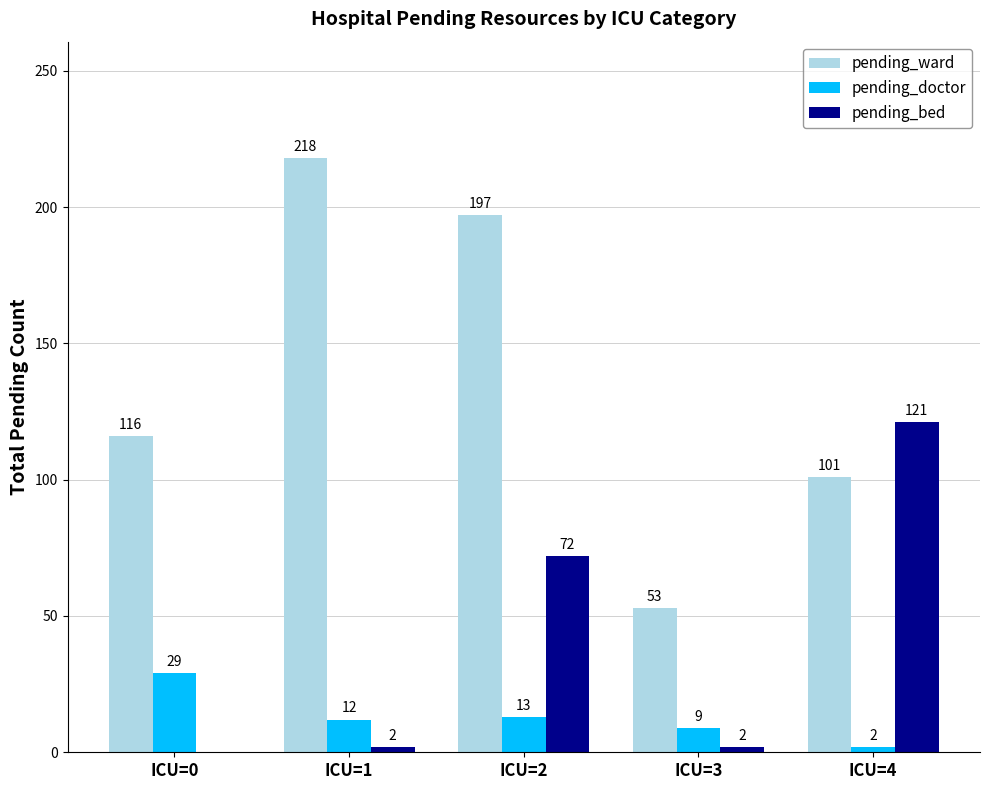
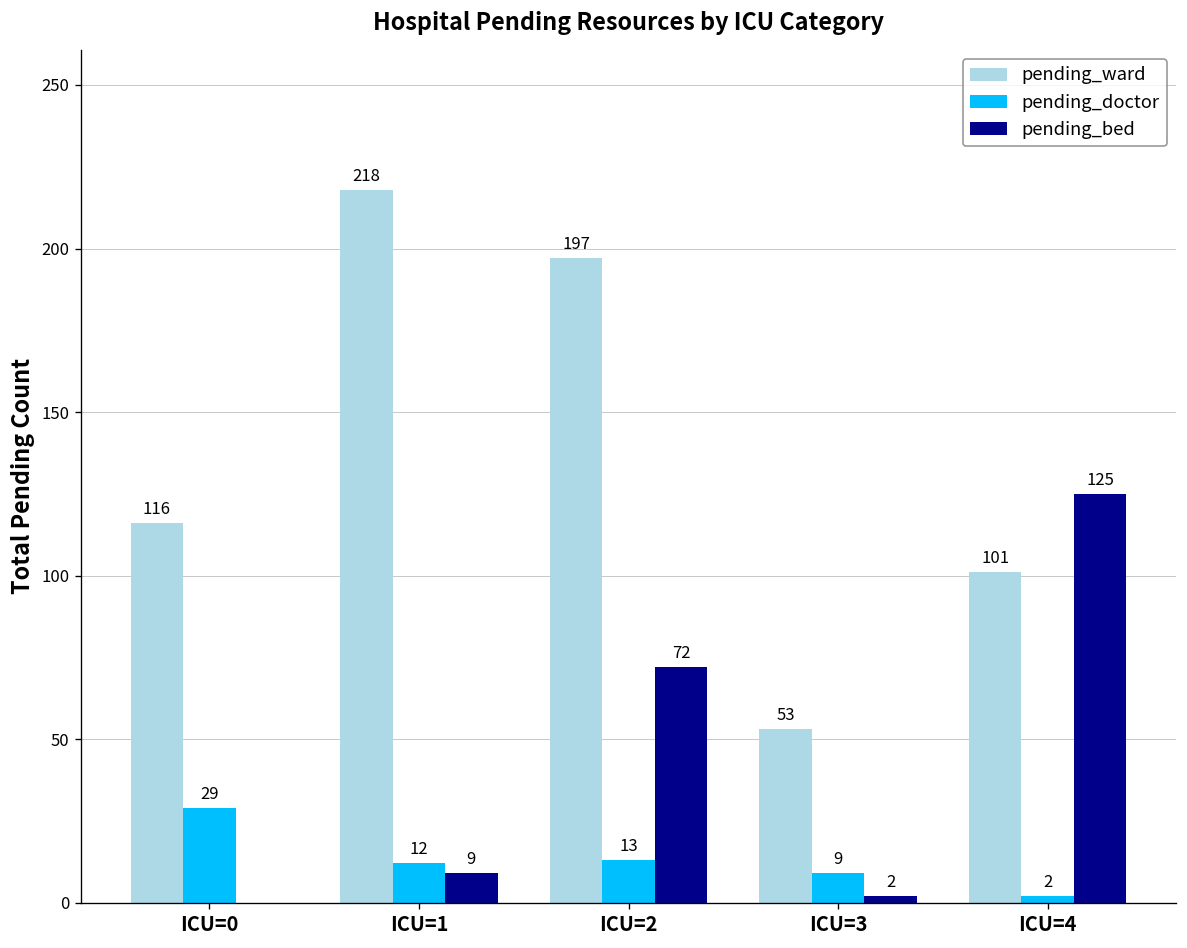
  {
    "pending_ward": {
      "ICU=0": 116,
      "ICU=1": 218,
      "ICU=2": 197,
      "ICU=3": 53,
      "ICU=4": 101
    },
    "pending_doctor": {
      "ICU=0": 29,
      "ICU=1": 12,
      "ICU=2": 13,
      "ICU=3": 9,
      "ICU=4": 2
    },
    "pending_bed": {
-     "ICU=1": 2,
+     "ICU=1": 9,
      "ICU=2": 72,
      "ICU=3": 2,
-     "ICU=4": 121
+     "ICU=4": 125
    }
  }
